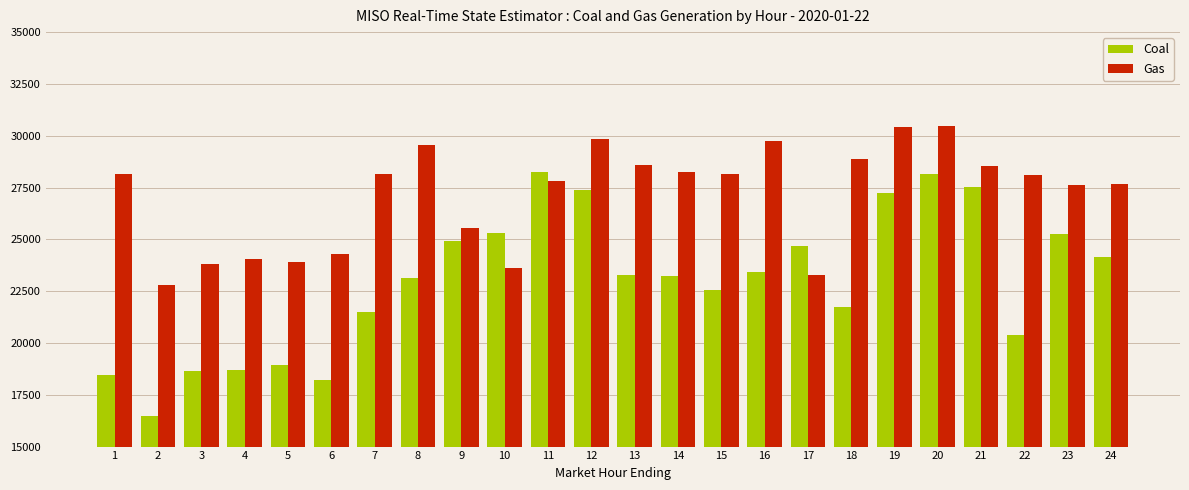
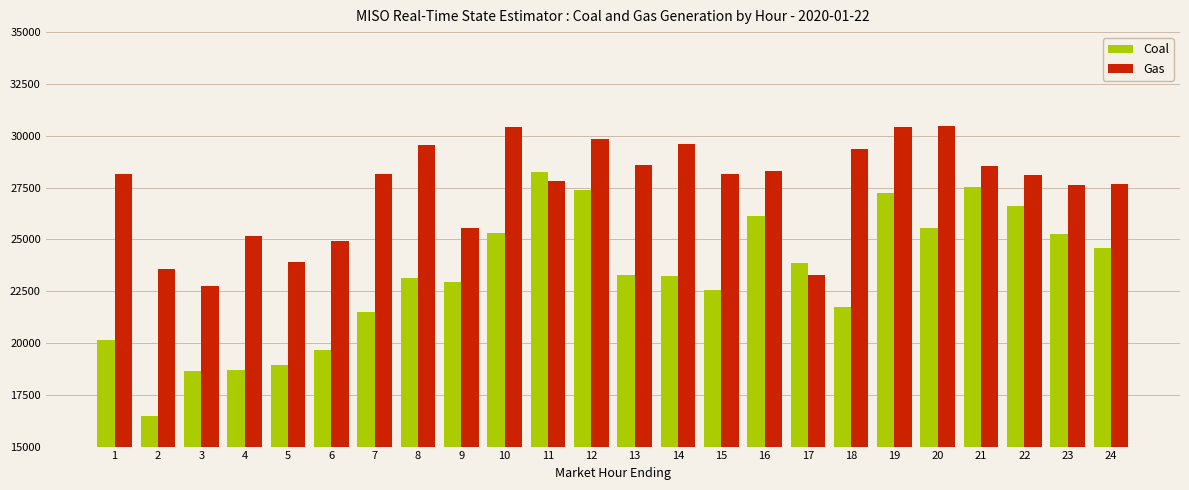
  {
    "Coal": {
-     "1": 18500,
+     "1": 20200,
      "2": 16500,
      "3": 18700,
      "4": 18700,
      "5": 18900,
-     "6": 18200,
+     "6": 19700,
      "7": 21500,
      "8": 23100,
-     "9": 24900,
+     "9": 22900,
      "10": 25300,
      "11": 28300,
      "12": 27400,
      "13": 23300,
      "14": 23200,
      "15": 22600,
-     "16": 23400,
-     "17": 24700,
+     "16": 26100,
+     "17": 23900,
      "18": 21700,
      "19": 27200,
-     "20": 28100,
+     "20": 25500,
      "21": 27500,
-     "22": 20400,
+     "22": 26600,
      "23": 25200,
-     "24": 24100
+     "24": 24600
    },
    "Gas": {
      "1": 28200,
-     "2": 22800,
-     "3": 23800,
-     "4": 24100,
+     "2": 23600,
+     "3": 22800,
+     "4": 25100,
      "5": 23900,
-     "6": 24300,
+     "6": 24900,
      "7": 28100,
      "8": 29500,
      "9": 25500,
-     "10": 23600,
+     "10": 30400,
      "11": 27800,
      "12": 29800,
      "13": 28600,
-     "14": 28300,
+     "14": 29600,
      "15": 28200,
-     "16": 29700,
+     "16": 28300,
      "17": 23300,
-     "18": 28900,
+     "18": 29300,
      "19": 30400,
      "20": 30500,
      "21": 28600,
      "22": 28100,
      "23": 27600,
      "24": 27700
    }
  }
